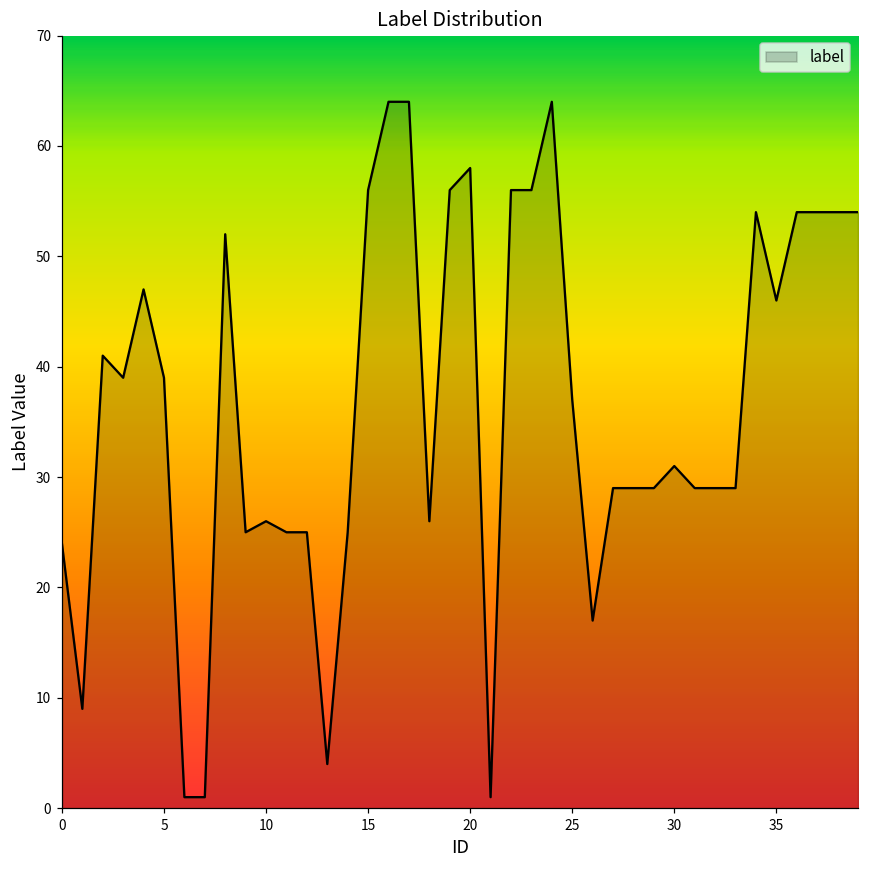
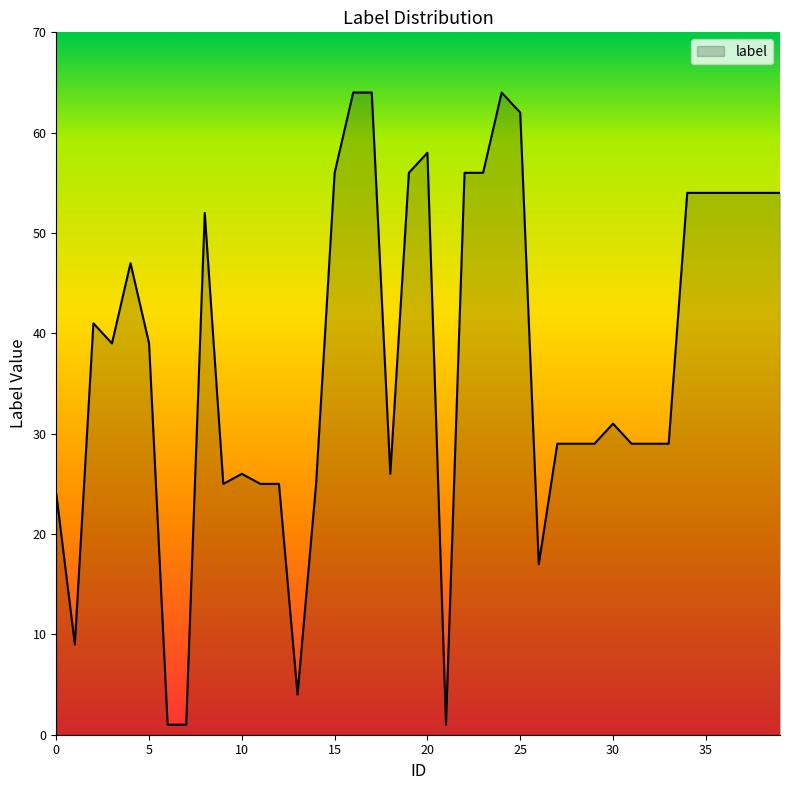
  {
    "0": 24,
    "5": 39,
    "10": 26,
    "15": 56,
    "20": 58,
-   "25": 37,
+   "25": 62,
    "30": 31,
-   "35": 46
+   "35": 54
  }
